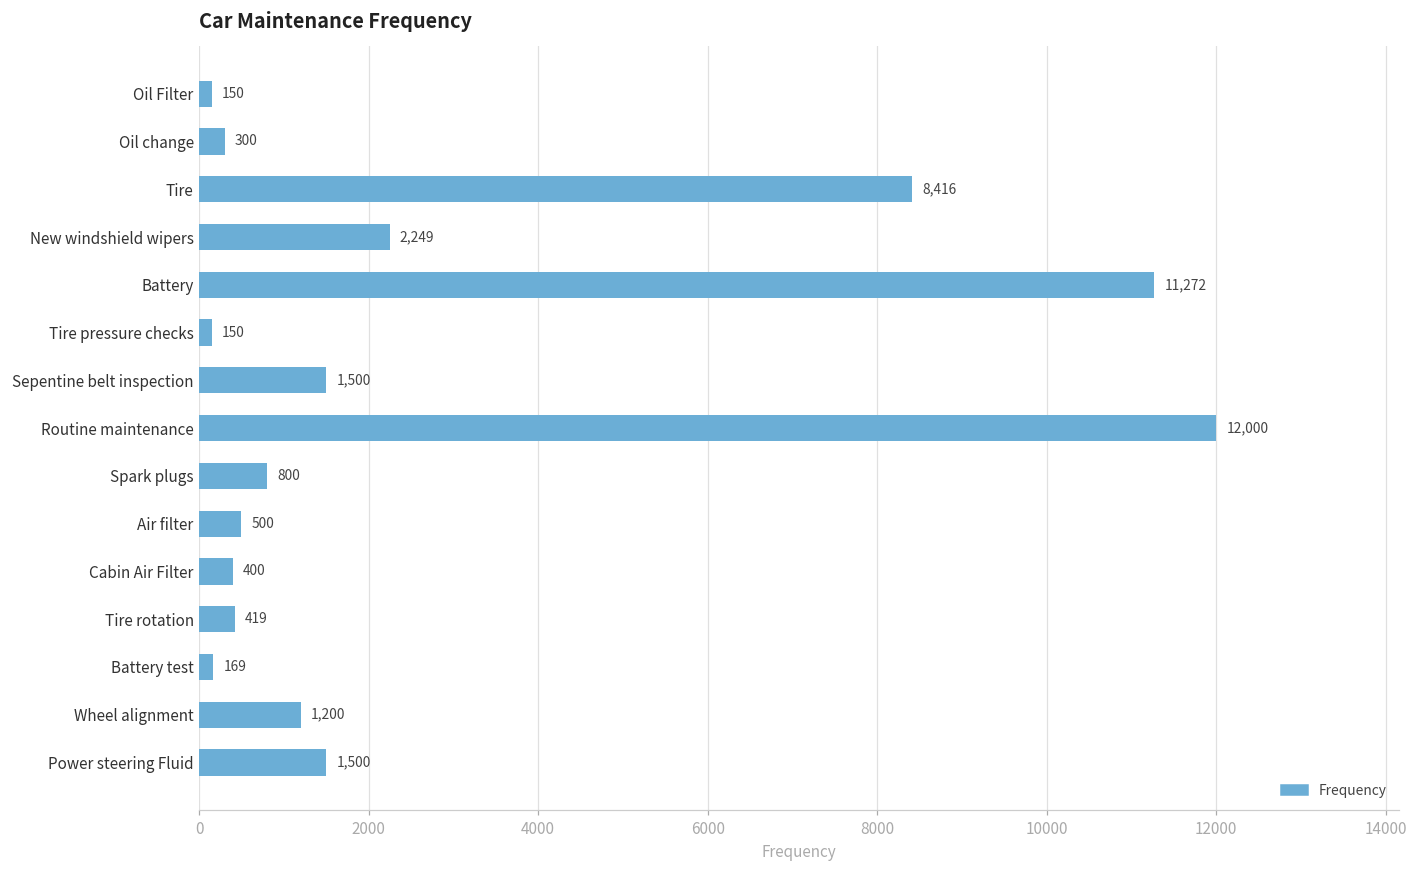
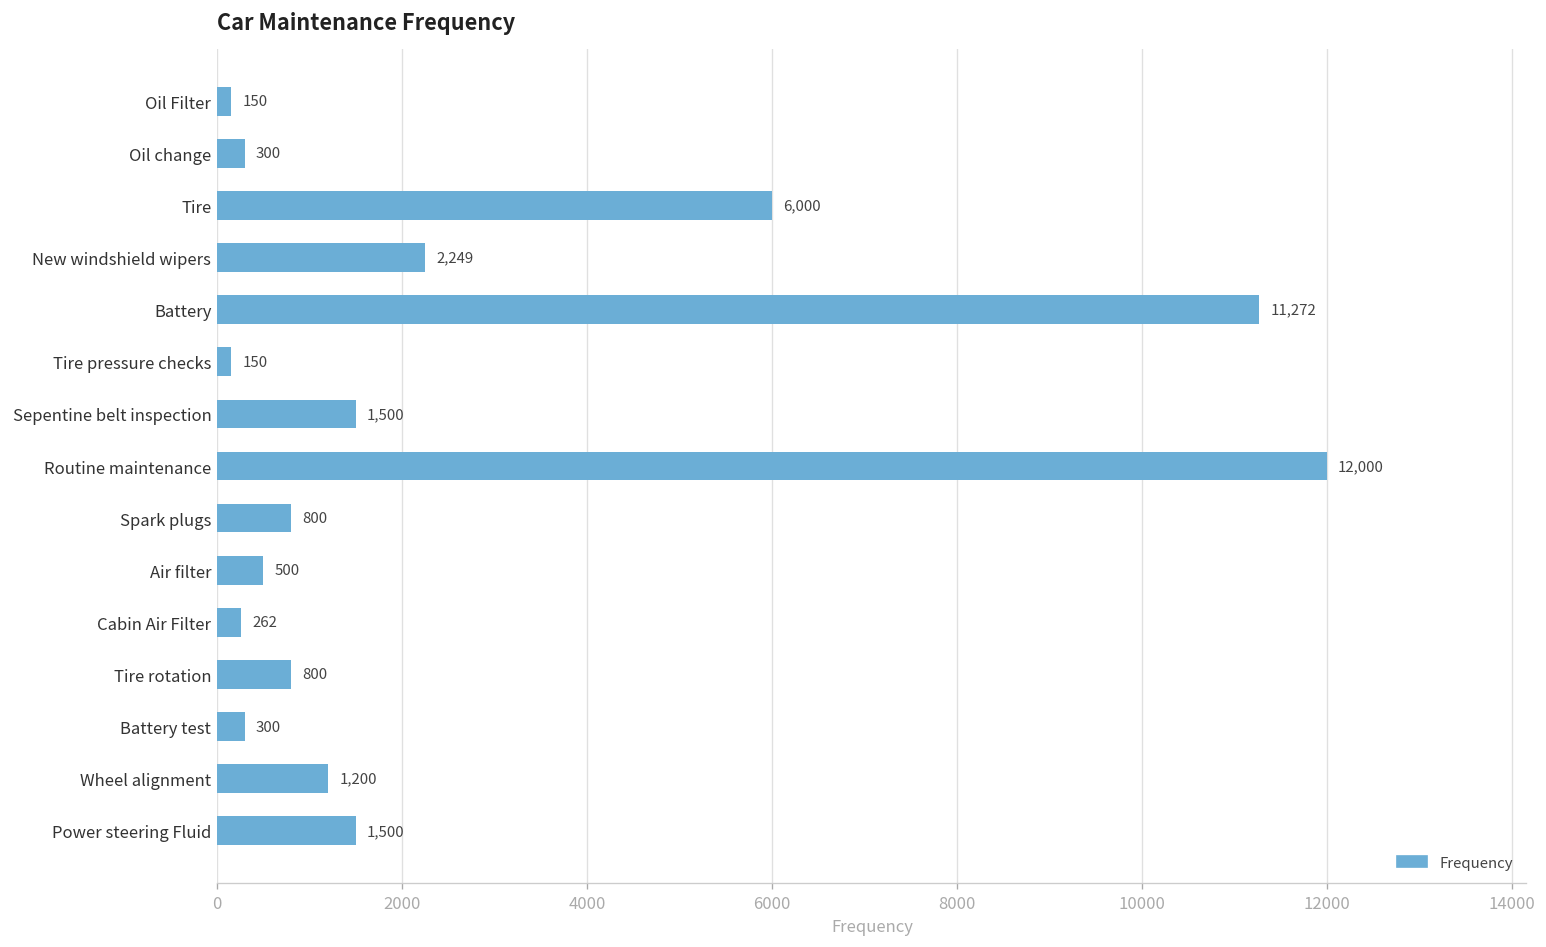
  {
    "Oil Filter": "150",
    "Oil change": "300",
-   "Tire": "8,416",
+   "Tire": "6,000",
    "New windshield wipers": "2,249",
    "Battery": "11,272",
    "Tire pressure checks": "150",
    "Sepentine belt inspection": "1,500",
    "Routine maintenance": "12,000",
    "Spark plugs": "800",
    "Air filter": "500",
-   "Cabin Air Filter": "400",
-   "Tire rotation": "419",
-   "Battery test": "169",
+   "Cabin Air Filter": "262",
+   "Tire rotation": "800",
+   "Battery test": "300",
    "Wheel alignment": "1,200",
    "Power steering Fluid": "1,500"
  }
